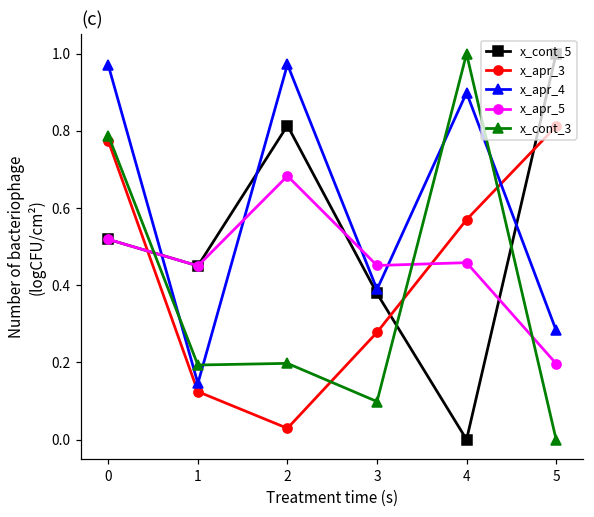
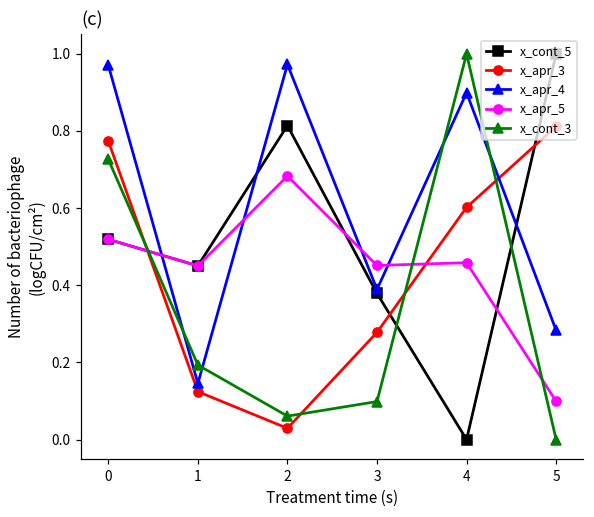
  {
    "x_cont_5": {
      "2": 0.81,
      "3": 0.38,
      "4": 0.00
    },
    "x_apr_3": {
      "0": 0.77,
      "1": 0.12,
      "2": 0.03,
      "3": 0.28,
-     "4": 0.57
+     "4": 0.60
    },
    "x_apr_4": {
      "0": 0.97,
      "1": 0.15,
      "2": 0.97,
      "3": 0.39,
      "4": 0.90,
      "5": 0.28
    },
    "x_apr_5": {
      "2": 0.68,
      "3": 0.45,
      "4": 0.46,
-     "5": 0.20
+     "5": 0.10
    },
    "x_cont_3": {
-     "0": 0.79,
+     "0": 0.73,
      "1": 0.19,
-     "2": 0.20,
+     "2": 0.06,
      "3": 0.10,
      "4": 1.00,
      "5": 0.00
    }
  }
